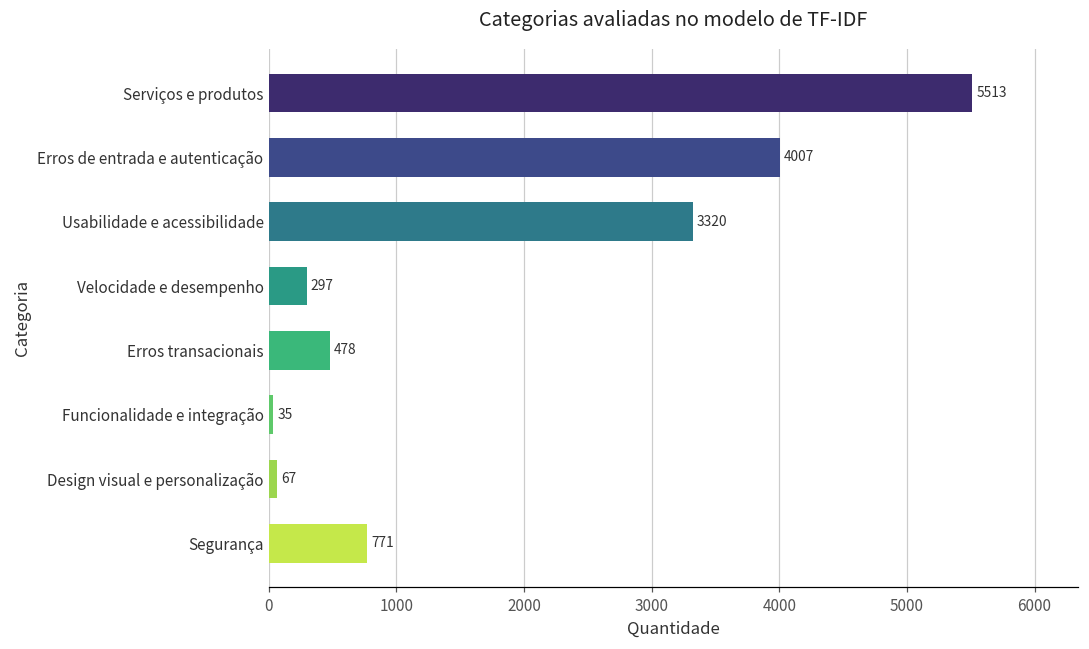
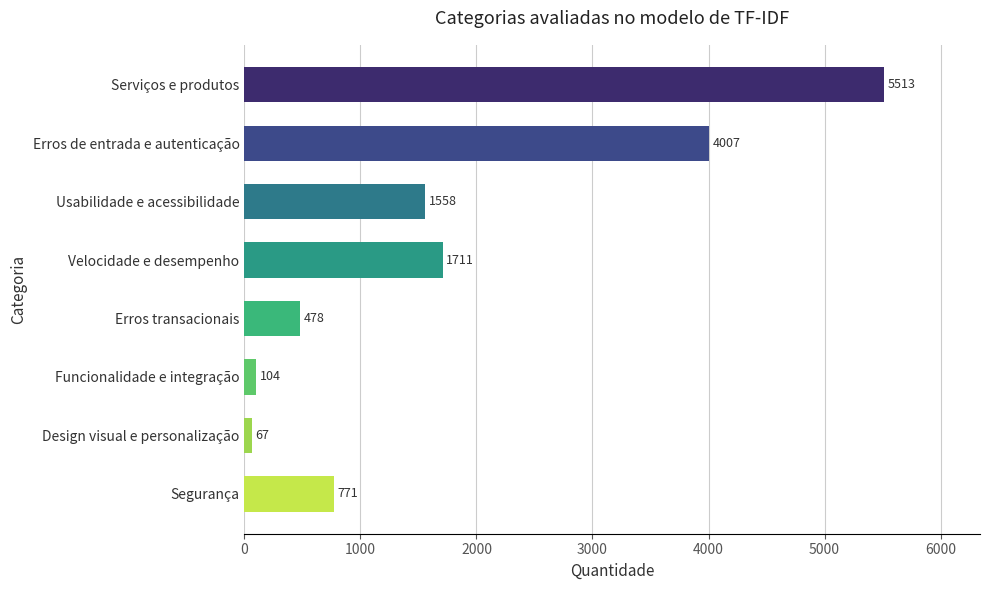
  {
    "Serviços e produtos": 5513,
    "Erros de entrada e autenticação": 4007,
-   "Usabilidade e acessibilidade": 3320,
-   "Velocidade e desempenho": 297,
+   "Usabilidade e acessibilidade": 1558,
+   "Velocidade e desempenho": 1711,
    "Erros transacionais": 478,
-   "Funcionalidade e integração": 35,
+   "Funcionalidade e integração": 104,
    "Design visual e personalização": 67,
    "Segurança": 771
  }
